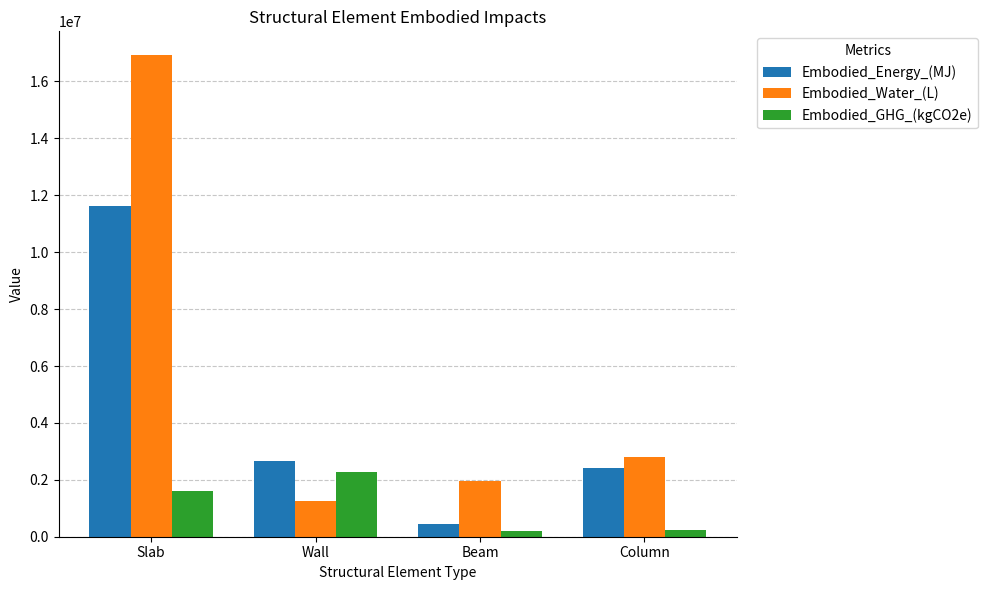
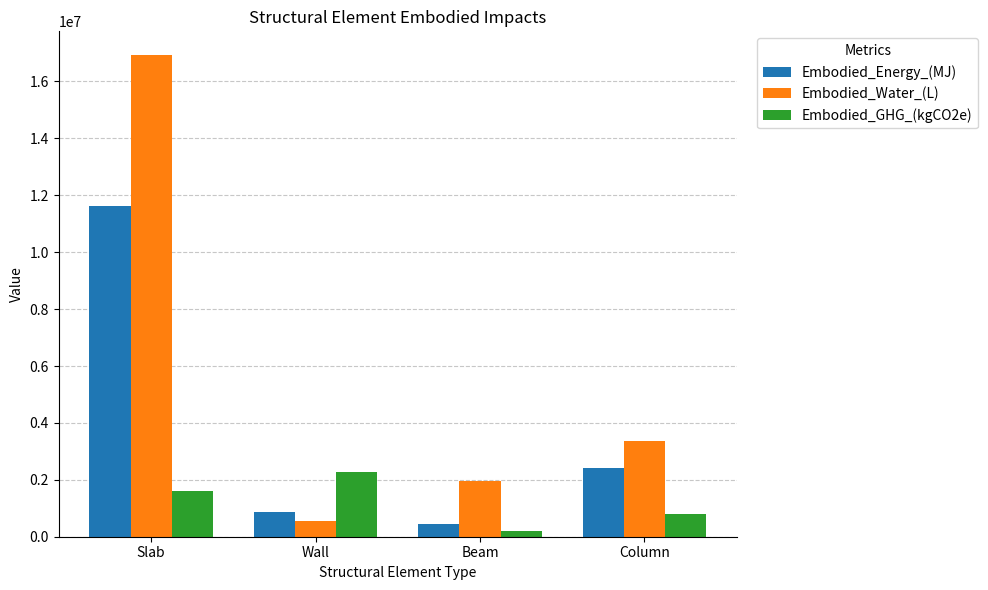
  {
    "Embodied_Energy_(MJ)": {
      "Slab": 11600000,
-     "Wall": 2700000,
+     "Wall": 900000,
      "Beam": 400000,
      "Column": 2400000
    },
    "Embodied_Water_(L)": {
      "Slab": 16900000,
-     "Wall": 1200000,
+     "Wall": 600000,
      "Beam": 2000000,
-     "Column": 2800000
+     "Column": 3300000
    },
    "Embodied_GHG_(kgCO2e)": {
      "Slab": 1600000,
      "Wall": 2300000,
      "Beam": 200000,
-     "Column": 200000
+     "Column": 800000
    }
  }
